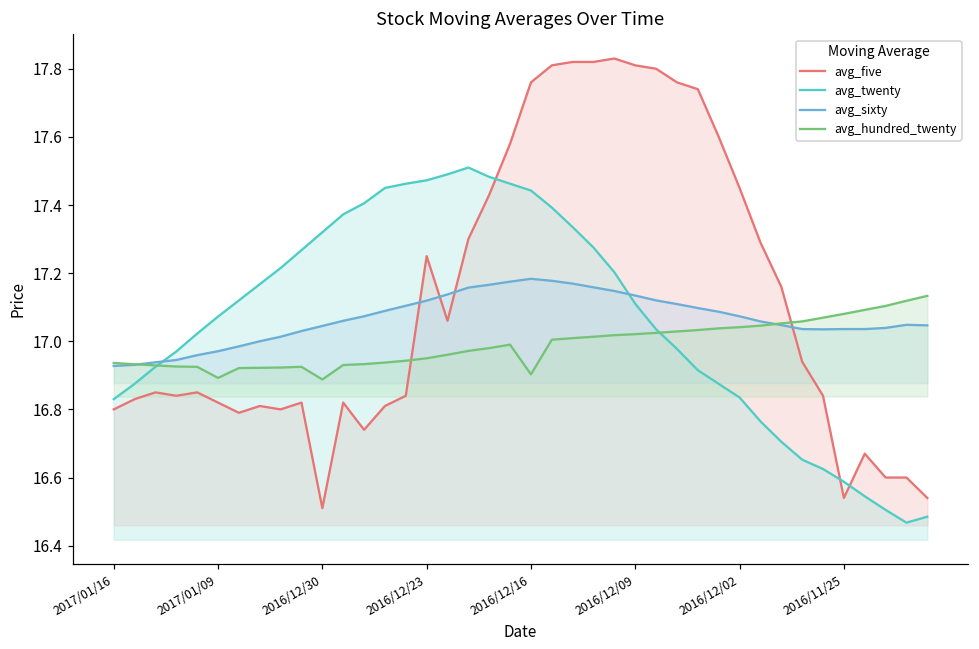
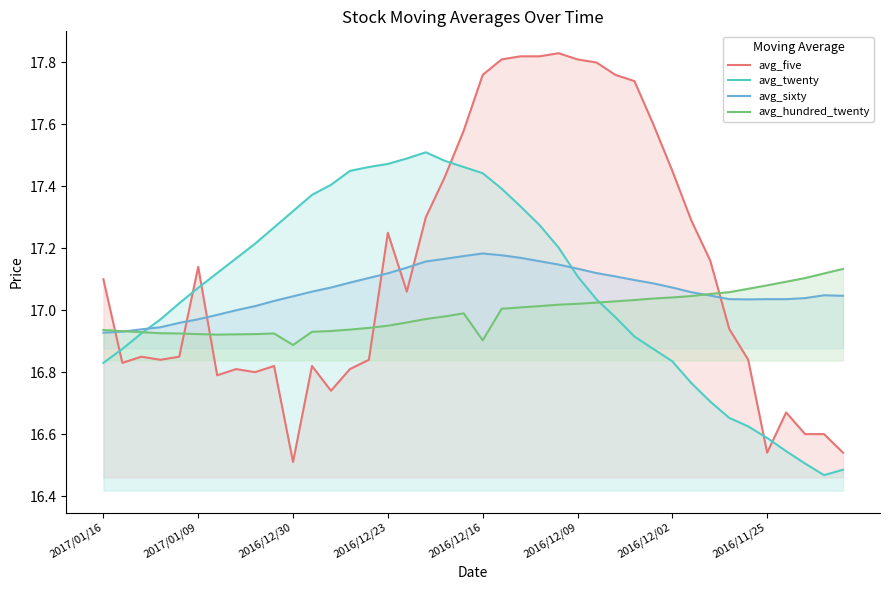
  {
    "avg_five": {
-     "2017/01/16": 16.8,
-     "2017/01/09": 16.82,
+     "2017/01/16": 17.1,
+     "2017/01/09": 17.14,
      "2016/12/30": 16.51,
      "2016/12/23": 17.25,
      "2016/12/16": 17.76,
      "2016/12/09": 17.81,
      "2016/12/02": 17.45,
      "2016/11/25": 16.54
    },
    "avg_hundred_twenty": {
      "2017/01/16": 16.94,
-     "2017/01/09": 16.89,
+     "2017/01/09": 16.92,
      "2016/12/30": 16.89,
      "2016/12/23": 16.95,
      "2016/12/16": 16.90,
      "2016/12/09": 17.02,
      "2016/12/02": 17.04,
      "2016/11/25": 17.08
    }
  }
